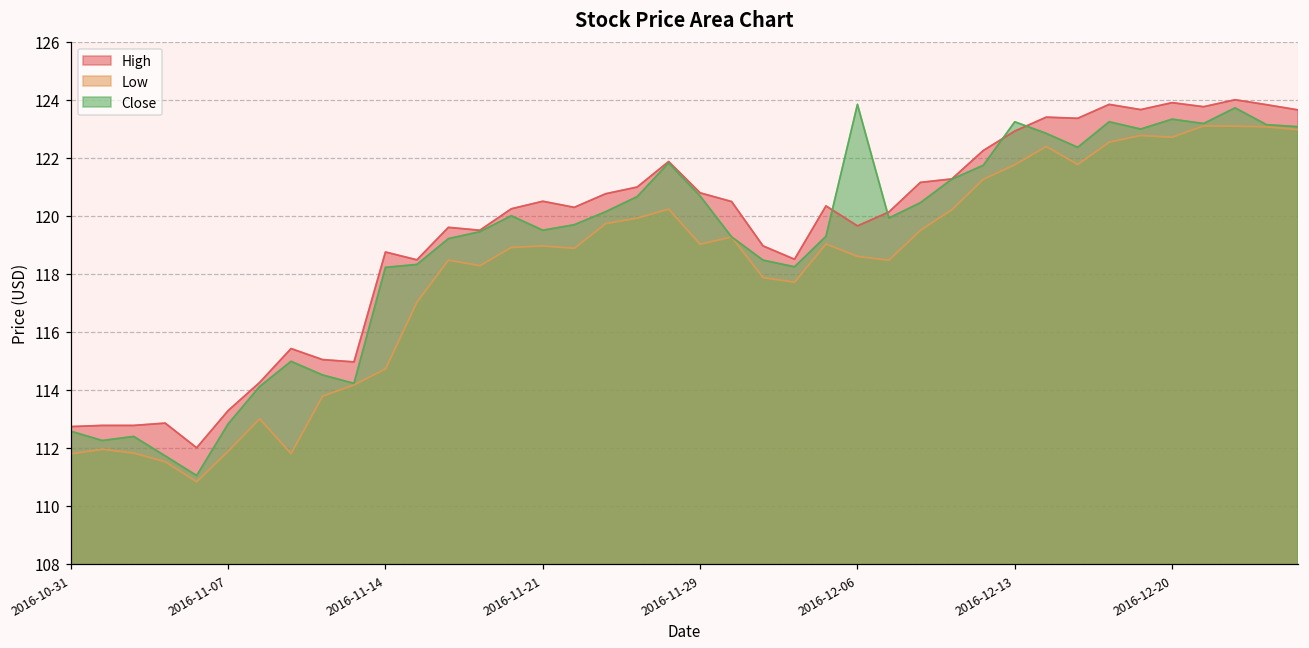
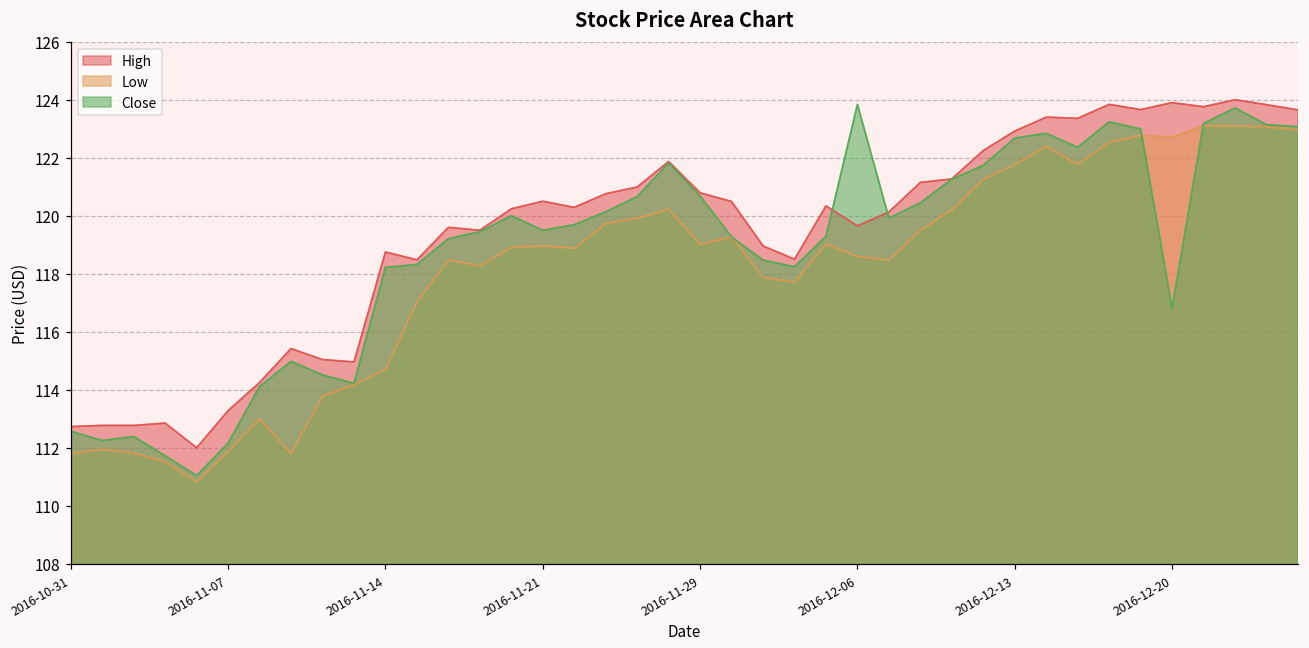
  {
    "Close": {
      "2016-10-31": 112.6,
-     "2016-11-07": 112.8,
+     "2016-11-07": 112.2,
      "2016-11-14": 118.2,
      "2016-11-21": 119.5,
      "2016-11-29": 120.7,
      "2016-12-06": 123.8,
-     "2016-12-13": 123.2,
-     "2016-12-20": 123.3
+     "2016-12-13": 122.7,
+     "2016-12-20": 116.8
    }
  }
